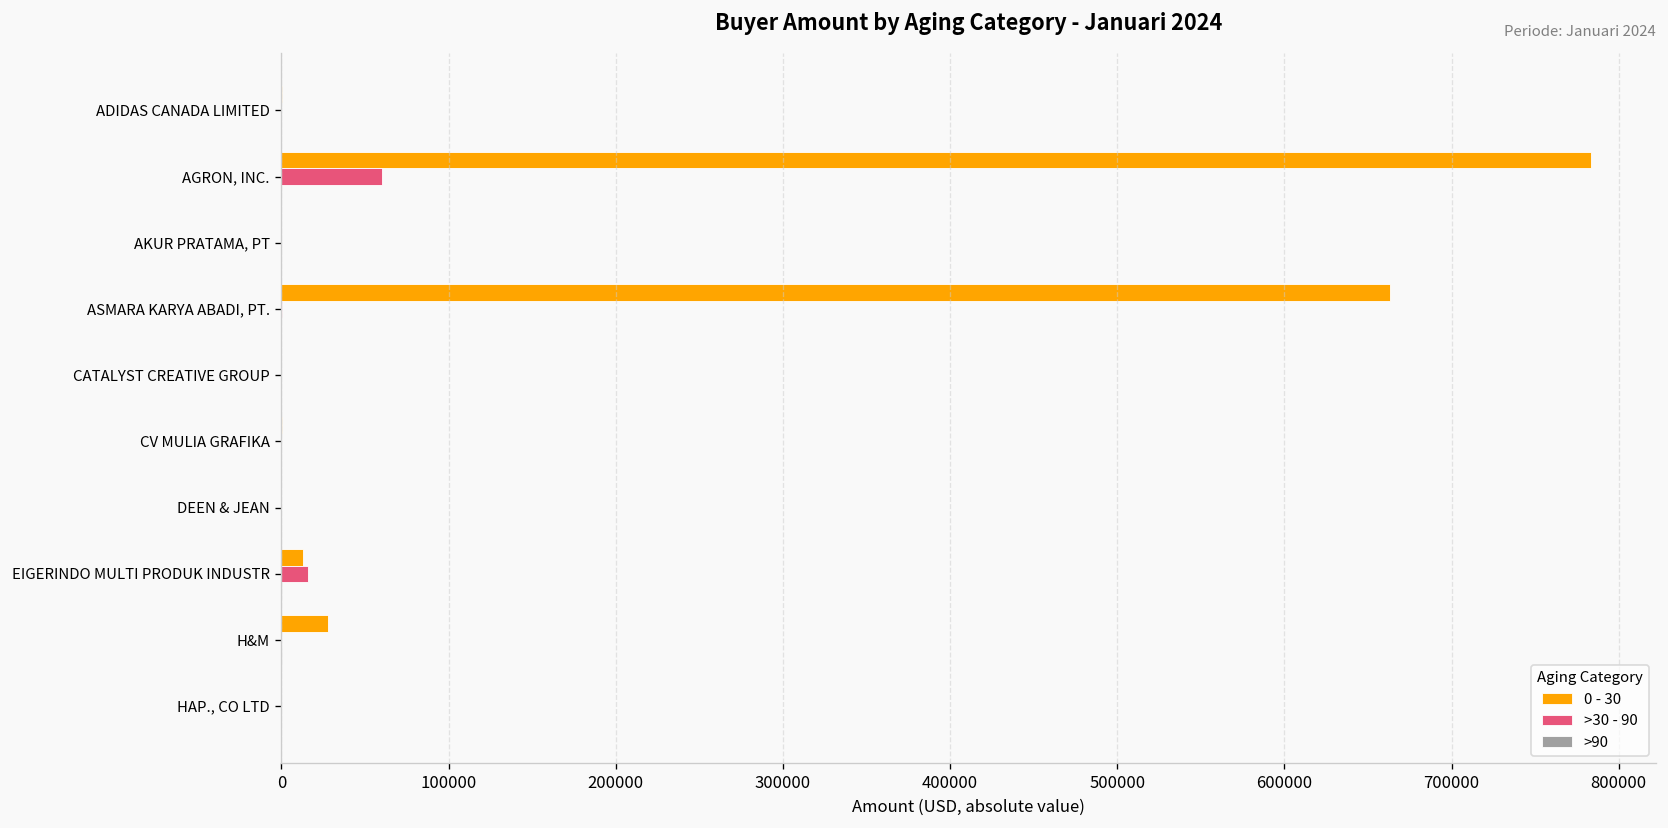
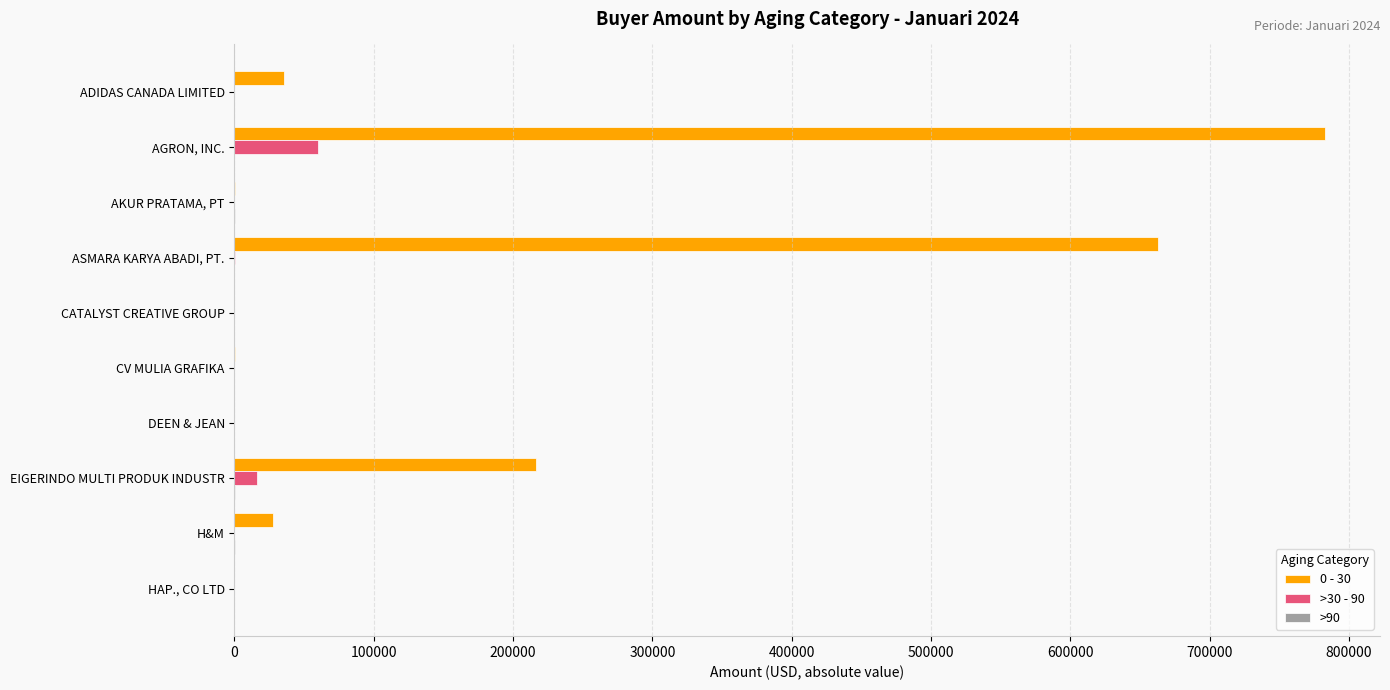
  {
    "0 - 30": {
-     "ADIDAS CANADA LIMITED": 0,
+     "ADIDAS CANADA LIMITED": 35000,
      "AGRON, INC.": 783000,
      "ASMARA KARYA ABADI, PT.": 663000,
      "DEEN & JEAN": 0,
-     "EIGERINDO MULTI PRODUK INDUSTR": 13000,
+     "EIGERINDO MULTI PRODUK INDUSTR": 217000,
      "H&M": 28000,
      "HAP., CO LTD": 0
    },
    ">30 - 90": {
      "ADIDAS CANADA LIMITED": 0,
      "AGRON, INC.": 60000,
      "AKUR PRATAMA, PT": 0,
      "CATALYST CREATIVE GROUP": 0,
      "CV MULIA GRAFIKA": 0,
      "EIGERINDO MULTI PRODUK INDUSTR": 16000,
      "H&M": 0,
      "HAP., CO LTD": 0
    },
    ">90": {
      "ADIDAS CANADA LIMITED": 0,
      "ASMARA KARYA ABADI, PT.": 0,
      "CV MULIA GRAFIKA": 0,
      "HAP., CO LTD": 0
    }
  }
